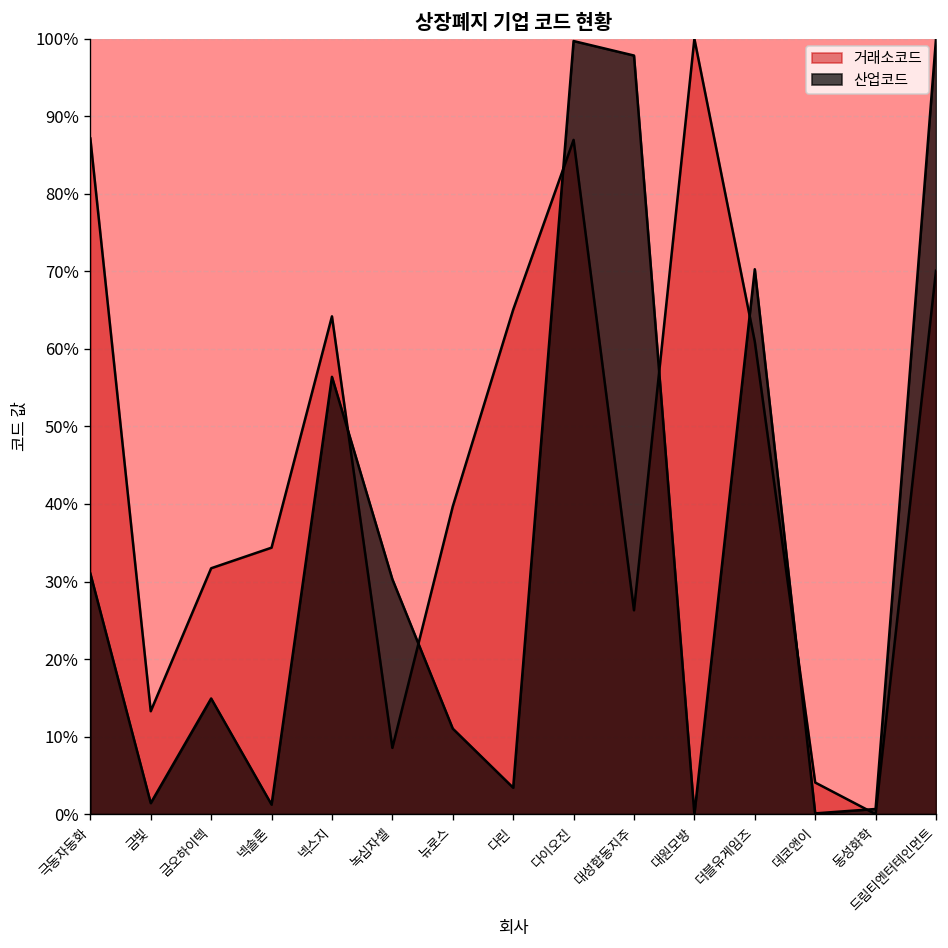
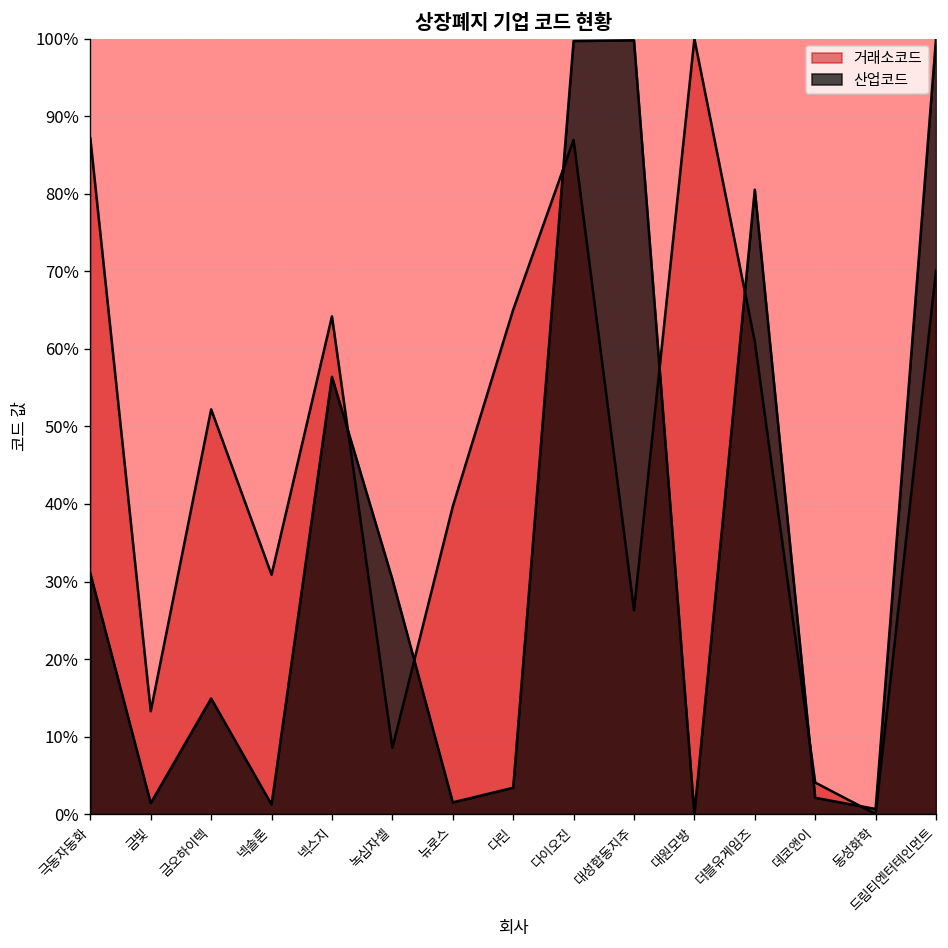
  {
    "거래소코드": {
      "극동자동화": "87%",
      "금빛": "13%",
-     "금오하이텍": "32%",
-     "넥솔론": "34%",
+     "금오하이텍": "52%",
+     "넥솔론": "31%",
      "넥스지": "64%",
      "녹십자셀": "9%",
      "뉴로스": "40%",
      "다린": "65%",
      "다이오진": "87%",
      "대성합동지주": "26%",
      "대원모방": "100%",
      "더블유게임즈": "61%",
      "데코앤이": "4%",
      "동성화학": "0%",
      "드림티엔터테인먼트": "70%"
    },
    "산업코드": {
      "극동자동화": "31%",
      "금빛": "1%",
      "금오하이텍": "15%",
      "넥솔론": "1%",
      "넥스지": "56%",
      "녹십자셀": "30%",
-     "뉴로스": "11%",
+     "뉴로스": "2%",
      "다린": "3%",
      "다이오진": "100%",
-     "대성합동지주": "98%",
+     "대성합동지주": "100%",
      "대원모방": "0%",
-     "더블유게임즈": "70%",
-     "데코앤이": "0%",
+     "더블유게임즈": "81%",
+     "데코앤이": "2%",
      "동성화학": "1%",
      "드림티엔터테인먼트": "100%"
    }
  }
